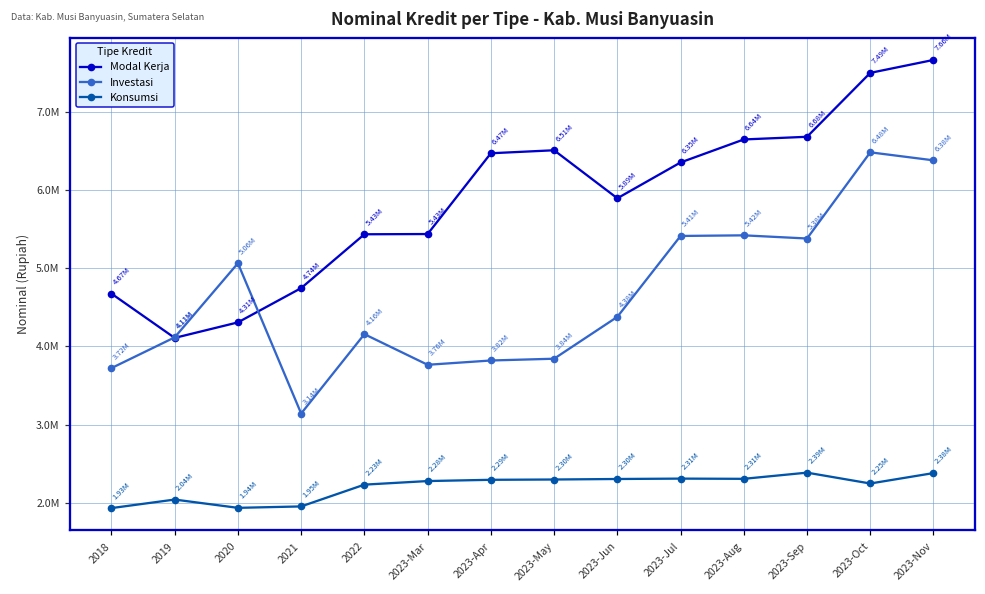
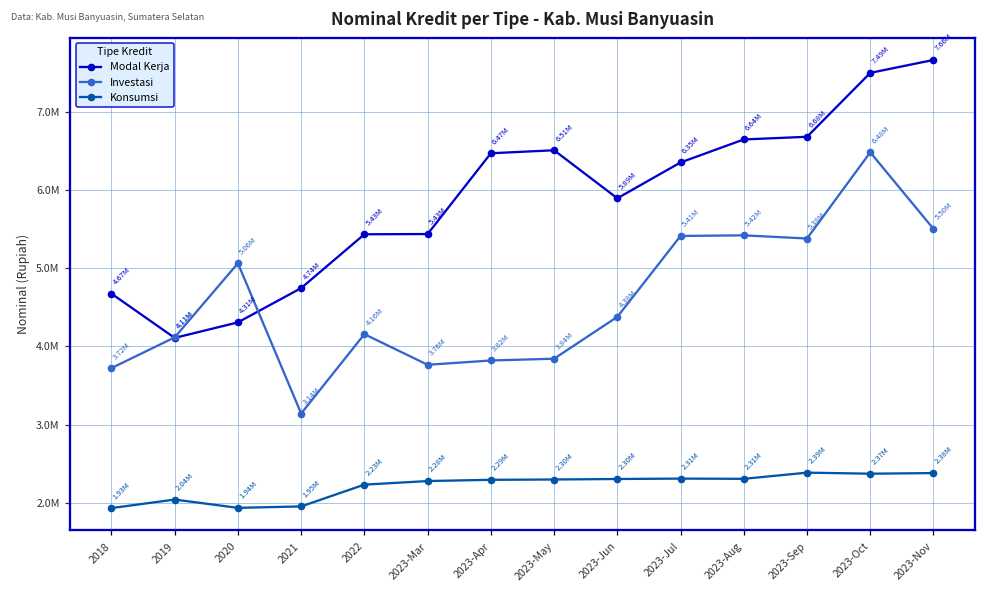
  {
    "Modal Kerja": {
      "2018": "4.67M",
      "2020": "4.31M",
      "2021": "4.74M",
      "2022": "5.43M",
      "2023-Mar": "5.43M",
      "2023-Apr": "6.47M",
      "2023-May": "6.51M",
      "2023-Jun": "5.89M",
      "2023-Jul": "6.35M",
      "2023-Aug": "6.64M",
      "2023-Sep": "6.68M",
      "2023-Oct": "7.49M",
      "2023-Nov": "7.66M"
    },
    "Investasi": {
      "2018": "3.72M",
      "2020": "5.06M",
      "2021": "3.14M",
      "2022": "4.16M",
      "2023-Mar": "3.76M",
      "2023-Apr": "3.82M",
      "2023-May": "3.84M",
      "2023-Jun": "4.38M",
      "2023-Jul": "5.41M",
      "2023-Aug": "5.42M",
      "2023-Sep": "5.38M",
      "2023-Oct": "6.48M",
-     "2023-Nov": "6.38M"
+     "2023-Nov": "5.50M"
    },
    "Konsumsi": {
      "2018": "1.93M",
      "2019": "2.04M",
      "2020": "1.94M",
      "2021": "1.95M",
      "2022": "2.23M",
      "2023-Mar": "2.28M",
      "2023-Apr": "2.29M",
      "2023-May": "2.30M",
      "2023-Jun": "2.30M",
      "2023-Jul": "2.31M",
      "2023-Aug": "2.31M",
      "2023-Sep": "2.39M",
-     "2023-Oct": "2.25M",
+     "2023-Oct": "2.37M",
      "2023-Nov": "2.38M"
    }
  }
